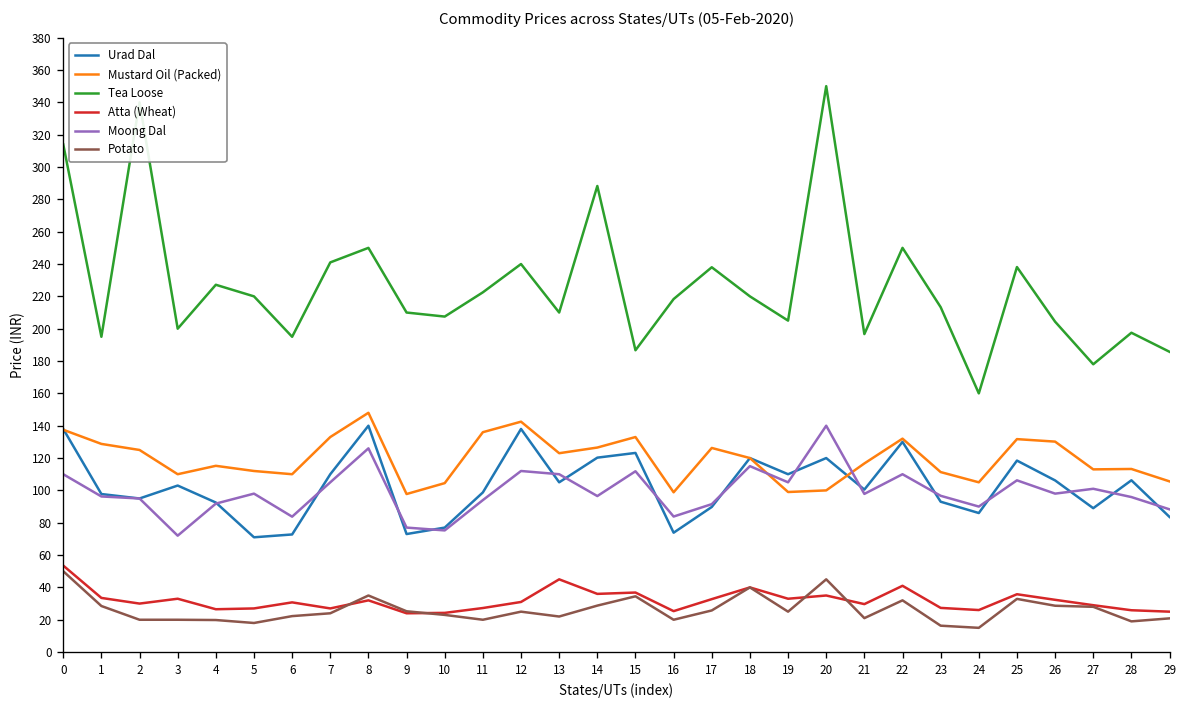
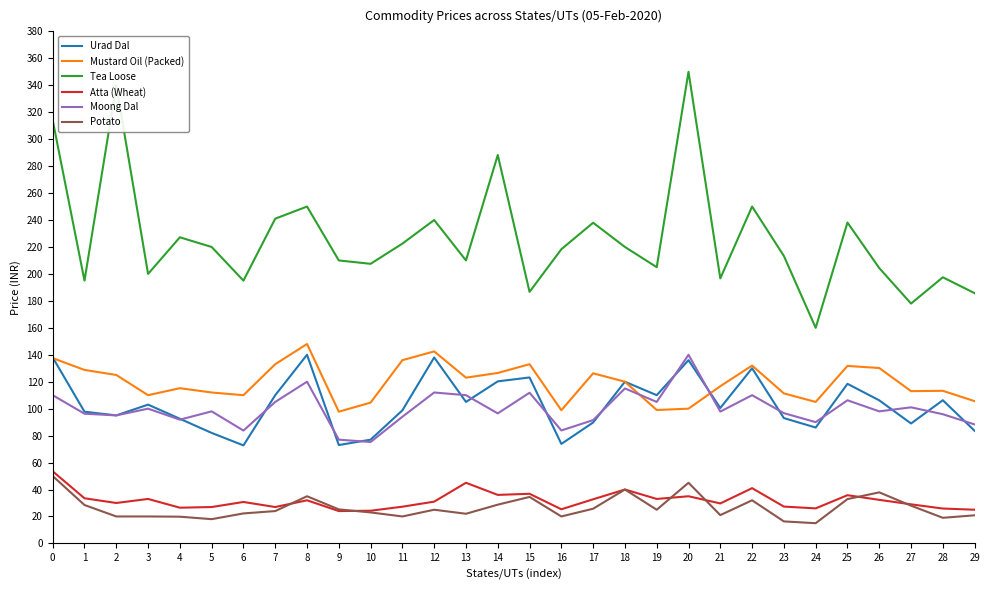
  {
    "Urad Dal": {
      "3": 103,
-     "5": 71,
+     "5": 82,
      "6": 73,
      "7": 110,
      "8": 140,
      "9": 73,
      "11": 99,
      "12": 138,
      "13": 105,
      "14": 120,
      "15": 123,
      "16": 74,
      "19": 110,
-     "20": 120,
+     "20": 136,
      "21": 101,
      "22": 130,
      "23": 93,
      "24": 86,
      "25": 118,
      "26": 106,
      "27": 89,
      "28": 106,
      "29": 84
    },
    "Mustard Oil (Packed)": {
      "1": 129,
      "2": 125,
      "3": 110,
      "4": 115,
      "5": 112,
      "6": 110,
      "7": 133,
      "8": 148,
      "9": 98,
      "10": 105,
      "11": 136,
      "12": 143,
      "13": 123,
      "14": 127,
      "15": 133,
      "16": 99,
      "17": 126,
      "19": 99,
      "20": 100,
      "21": 117,
      "22": 132,
      "23": 111,
      "24": 105,
      "25": 132,
      "26": 130,
      "27": 113,
      "28": 113,
      "29": 106
    },
    "Tea Loose": {
      "0": 314,
      "1": 195,
      "3": 200,
      "4": 227,
      "5": 220,
      "6": 195,
      "7": 241,
      "8": 250,
      "9": 210,
      "10": 208,
      "11": 223,
      "12": 240,
      "13": 210,
      "14": 288,
      "15": 187,
      "16": 218,
      "17": 238,
      "18": 220,
      "19": 205,
      "20": 350,
      "21": 197,
      "22": 250,
      "23": 213,
      "24": 160,
      "25": 238,
      "26": 204,
      "27": 178,
      "28": 198,
      "29": 186
    },
    "Atta (Wheat)": {
      "0": 54,
      "1": 34,
      "2": 30,
      "3": 33,
      "4": 27,
      "5": 27,
      "6": 31,
      "7": 27,
      "8": 32,
      "11": 27,
      "12": 31,
      "13": 45,
      "14": 36,
      "15": 37,
      "16": 25,
      "17": 33,
      "19": 33,
      "20": 35,
      "21": 30,
      "22": 41,
      "23": 27,
      "24": 26,
      "25": 36,
      "26": 32,
      "28": 26,
      "29": 25
    },
    "Moong Dal": {
      "0": 110,
-     "3": 72,
+     "3": 100,
      "5": 98,
      "6": 84,
      "7": 105,
-     "8": 126,
+     "8": 120,
      "9": 77,
      "11": 94,
      "12": 112,
      "13": 110,
      "14": 97,
      "15": 112,
      "16": 84,
      "18": 115,
      "19": 105,
      "20": 140,
      "21": 98,
      "22": 110,
      "23": 97,
      "24": 90,
      "25": 106,
      "26": 98,
      "27": 101,
      "28": 96,
      "29": 88
    },
    "Potato": {
      "0": 50,
      "1": 29,
      "2": 20,
      "3": 20,
      "4": 20,
      "5": 18,
      "6": 22,
      "7": 24,
      "8": 35,
      "11": 20,
      "12": 25,
      "13": 22,
      "14": 29,
      "15": 35,
      "16": 20,
      "17": 26,
      "19": 25,
      "20": 45,
      "21": 21,
      "22": 32,
      "23": 16,
      "24": 15,
      "25": 33,
-     "26": 29,
+     "26": 38,
      "28": 19,
      "29": 21
    }
  }
